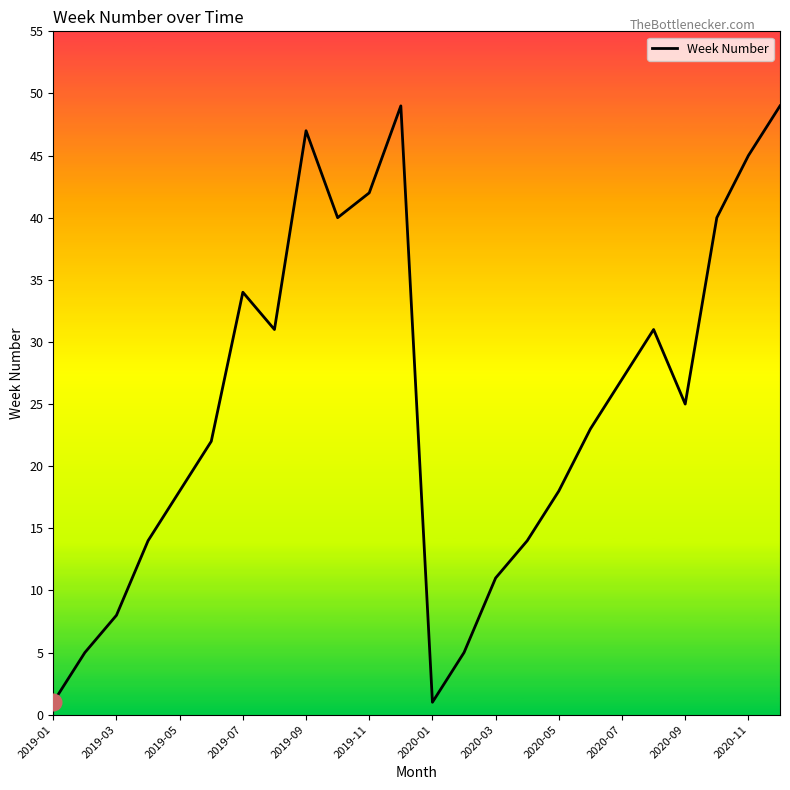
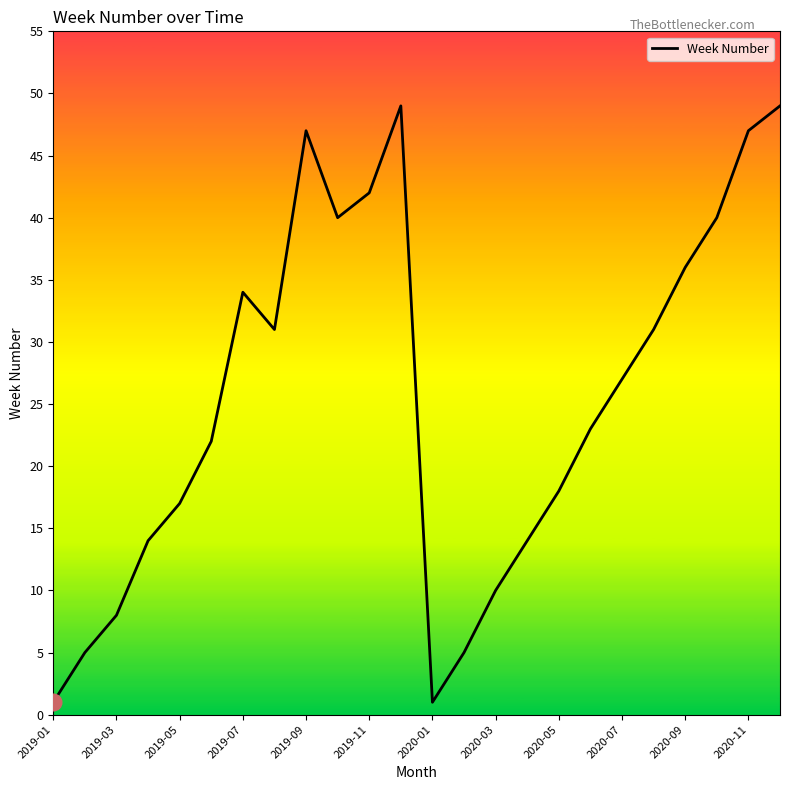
  {
    "Week Number": {
      "2019-03": 8,
-     "2019-05": 18,
+     "2019-05": 17,
      "2019-07": 34,
      "2019-09": 47,
      "2019-11": 42,
      "2020-01": 1,
-     "2020-03": 11,
+     "2020-03": 10,
      "2020-05": 18,
      "2020-07": 27,
-     "2020-09": 25,
-     "2020-11": 45
+     "2020-09": 36,
+     "2020-11": 47
    }
  }
